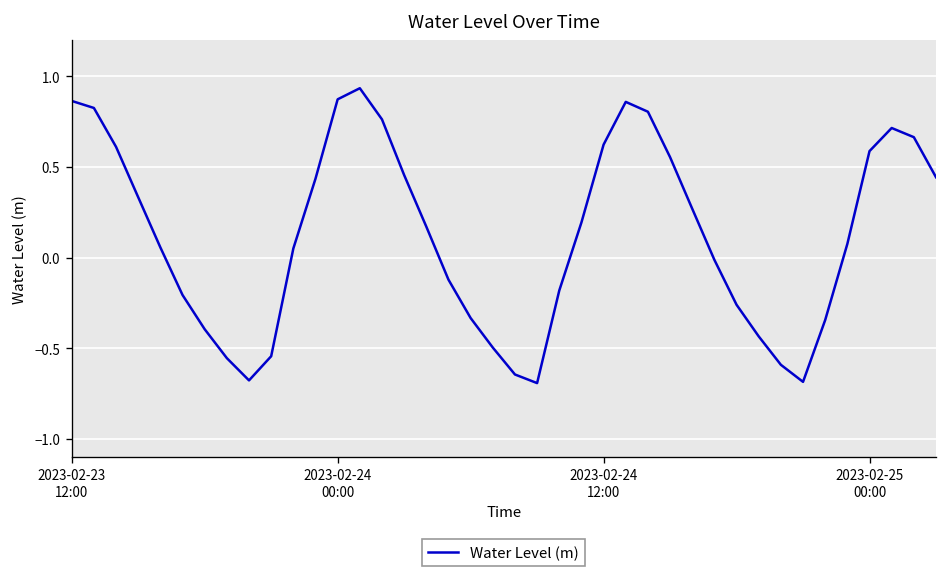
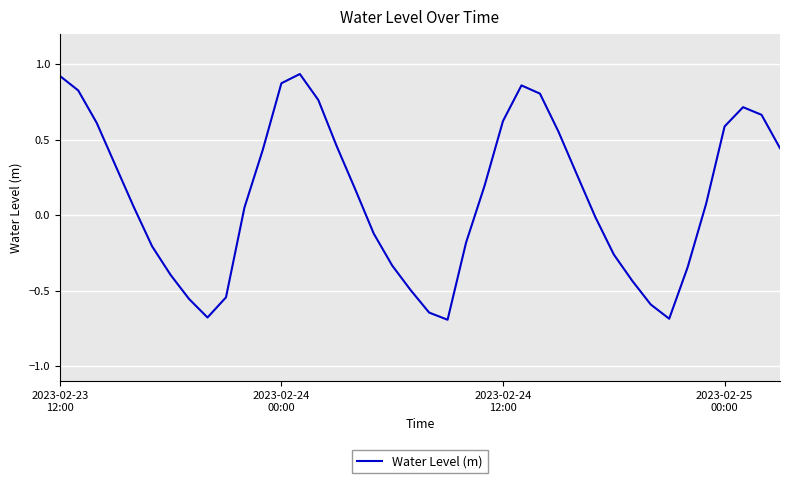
  {
-   "2023-02-23 12:00": 0.86,
+   "2023-02-23 12:00": 0.92,
    "2023-02-24 00:00": 0.87,
    "2023-02-24 12:00": 0.62,
    "2023-02-25 00:00": 0.59
  }
